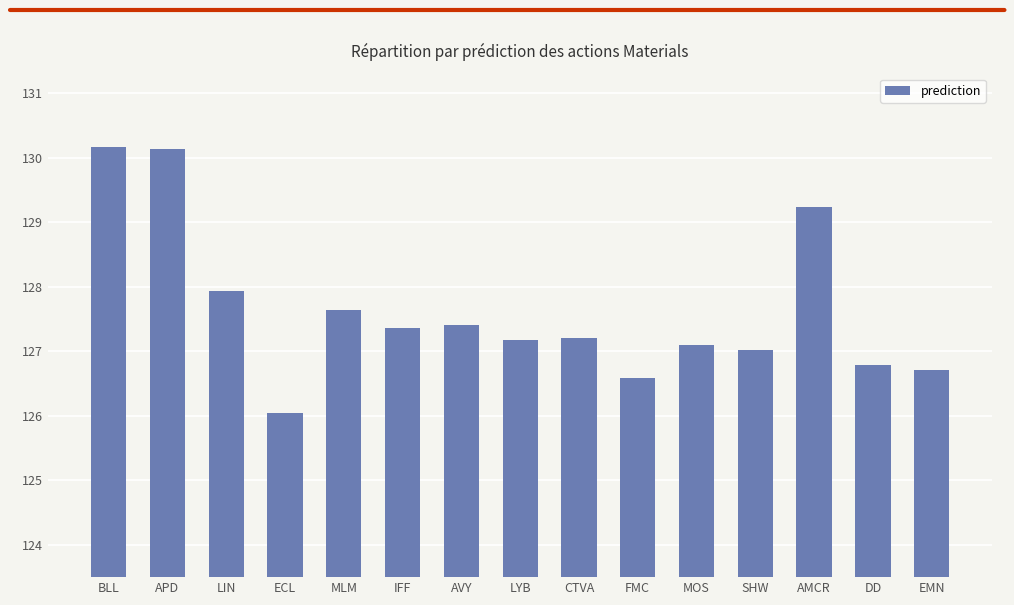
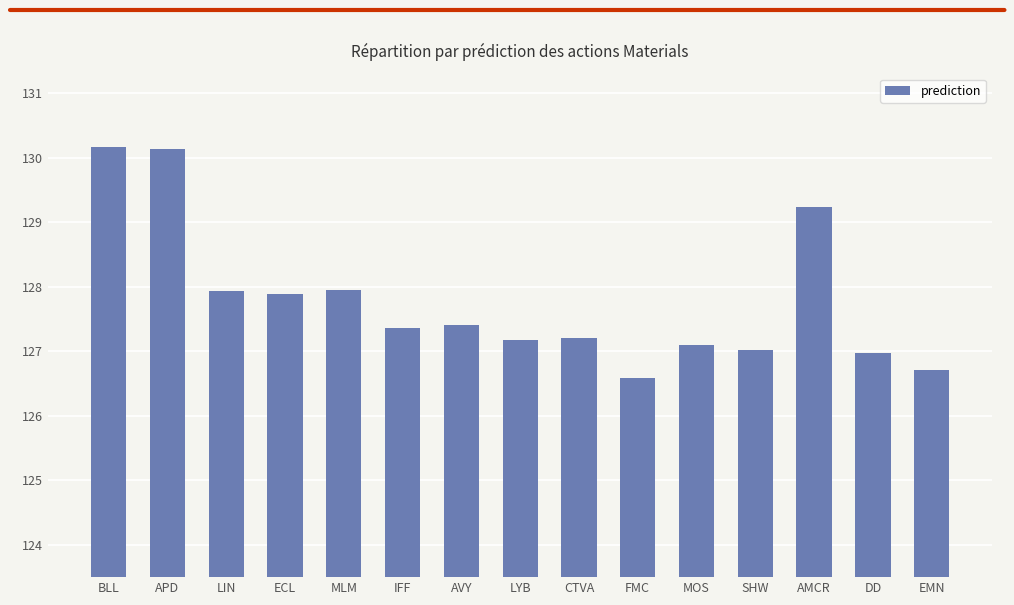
  {
    "BLL": 130.2,
    "APD": 130.1,
    "LIN": 127.9,
-   "ECL": 126.1,
-   "MLM": 127.6,
+   "ECL": 127.9,
+   "MLM": 128.0,
    "IFF": 127.4,
    "AVY": 127.4,
    "LYB": 127.2,
    "CTVA": 127.2,
    "FMC": 126.6,
    "MOS": 127.1,
    "SHW": 127.0,
    "AMCR": 129.2,
-   "DD": 126.8,
+   "DD": 127.0,
    "EMN": 126.7
  }
